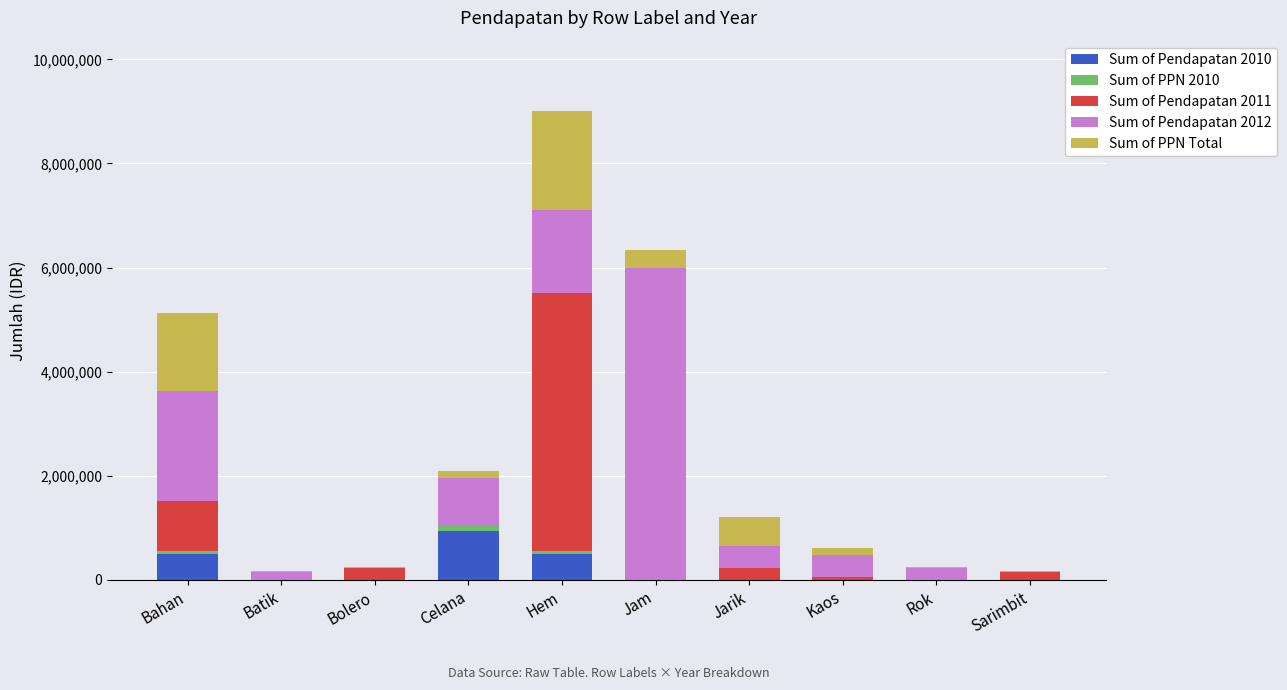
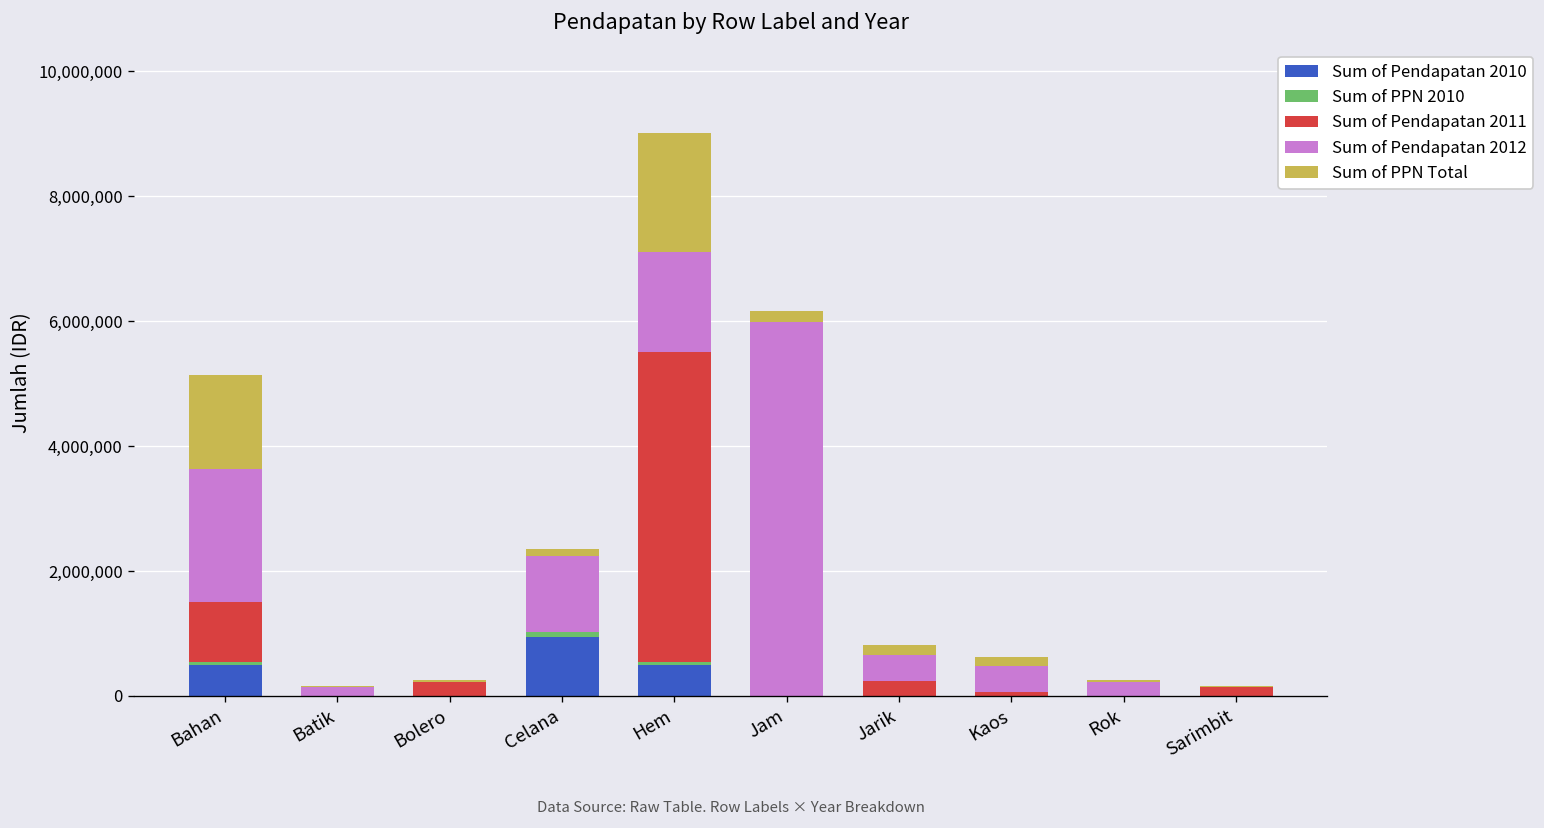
  {
    "Sum of Pendapatan 2010": {
      "Bahan": "500,000",
      "Batik": "0",
      "Bolero": "0",
      "Celana": "900,000",
      "Hem": "500,000",
      "Jam": "0",
      "Jarik": "0",
      "Kaos": "0",
      "Rok": "0",
      "Sarimbit": "0"
    },
    "Sum of PPN 2010": {
      "Bahan": "100,000",
      "Batik": "0",
      "Bolero": "0",
      "Celana": "100,000",
      "Hem": "100,000",
      "Jam": "0",
      "Jarik": "0",
      "Kaos": "0",
      "Rok": "0",
      "Sarimbit": "0"
    },
    "Sum of Pendapatan 2011": {
      "Bahan": "1,000,000",
      "Batik": "0",
      "Bolero": "200,000",
      "Celana": "0",
      "Hem": "5,000,000",
      "Jam": "0",
      "Jarik": "200,000",
      "Kaos": "100,000",
      "Rok": "0",
      "Sarimbit": "200,000"
    },
    "Sum of Pendapatan 2012": {
      "Bahan": "2,100,000",
      "Batik": "200,000",
      "Bolero": "0",
-     "Celana": "900,000",
+     "Celana": "1,200,000",
      "Hem": "1,600,000",
      "Jam": "6,000,000",
      "Jarik": "400,000",
      "Kaos": "400,000",
      "Rok": "200,000",
      "Sarimbit": "0"
    },
    "Sum of PPN Total": {
      "Bahan": "1,500,000",
      "Celana": "100,000",
      "Hem": "1,900,000",
-     "Jam": "400,000",
-     "Jarik": "600,000",
+     "Jam": "200,000",
+     "Jarik": "200,000",
      "Kaos": "100,000"
    }
  }
